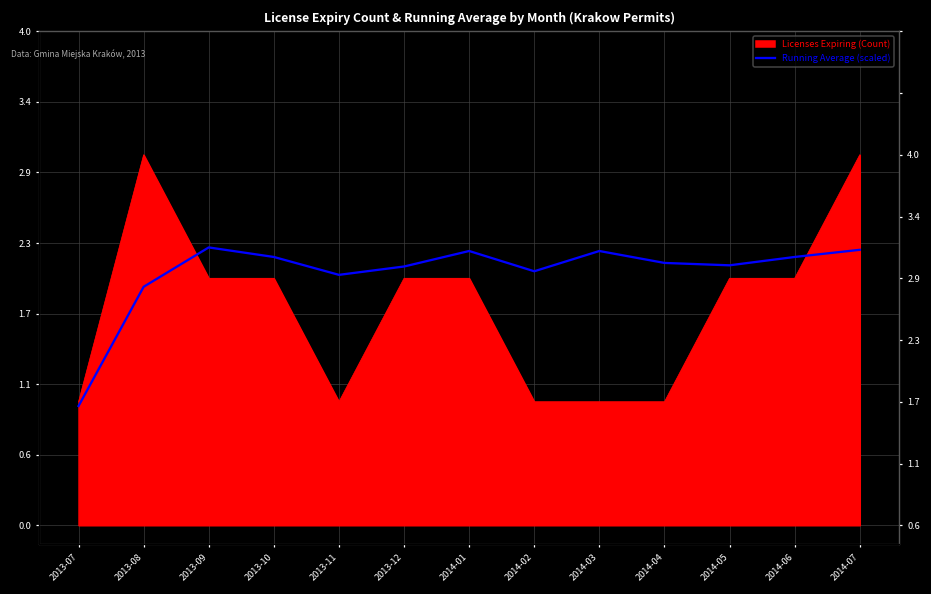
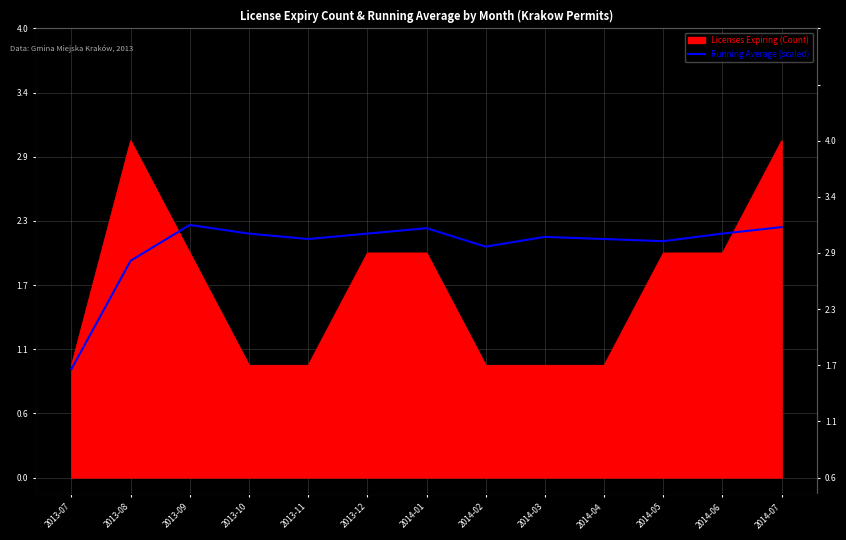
  {
    "Licenses Expiring (Count)": {
      "2013-07": 1,
      "2013-08": 3,
      "2013-09": 2,
-     "2013-10": 2,
+     "2013-10": 1,
      "2013-11": 1,
      "2013-12": 2,
      "2014-01": 2,
      "2014-02": 1,
      "2014-03": 1,
      "2014-04": 1,
      "2014-05": 2,
      "2014-06": 2,
      "2014-07": 3
    },
    "Running Average (scaled)": {
      "2013-07": 0.97,
      "2013-08": 1.93,
      "2013-09": 2.25,
      "2013-10": 2.17,
-     "2013-11": 2.03,
-     "2013-12": 2.10,
+     "2013-11": 2.12,
+     "2013-12": 2.17,
      "2014-01": 2.22,
      "2014-02": 2.06,
-     "2014-03": 2.22,
+     "2014-03": 2.14,
      "2014-04": 2.12,
      "2014-05": 2.11,
      "2014-06": 2.17,
      "2014-07": 2.23
    }
  }
